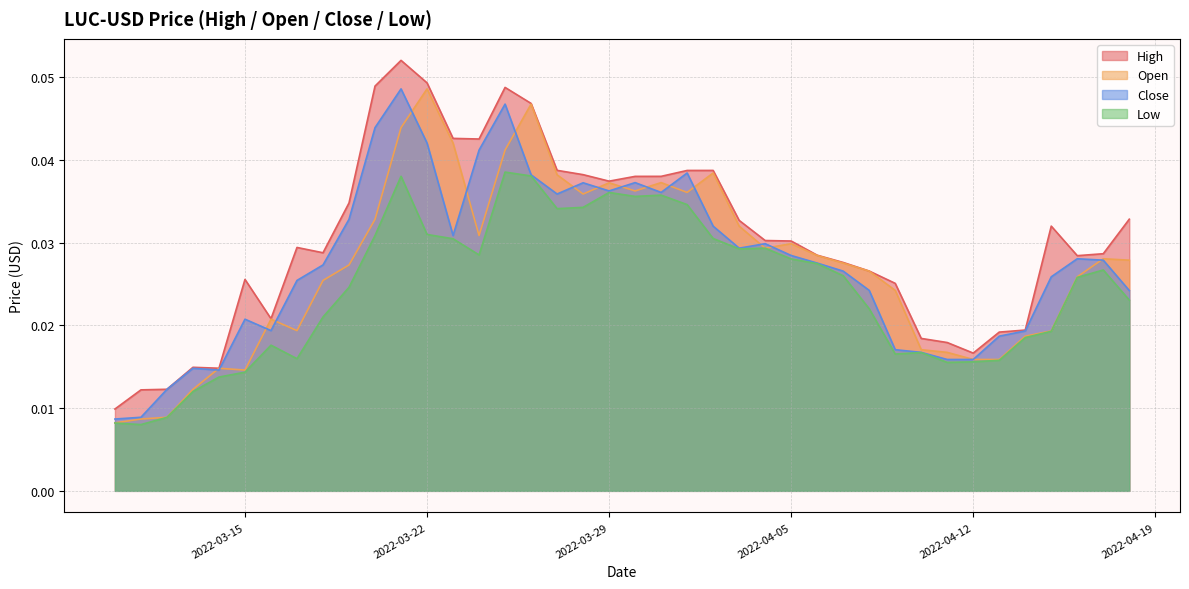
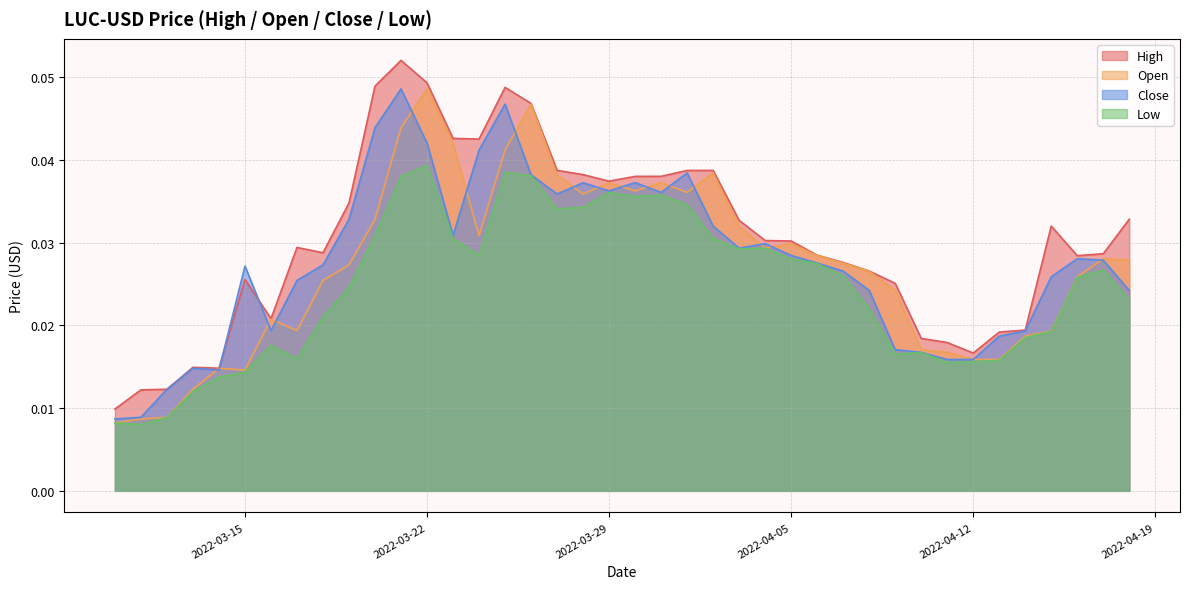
  {
    "Close": {
-     "2022-03-15": 0.021,
+     "2022-03-15": 0.027,
      "2022-03-22": 0.042,
      "2022-04-05": 0.028
    },
    "Low": {
-     "2022-03-22": 0.031,
+     "2022-03-22": 0.039,
      "2022-04-05": 0.028
    }
  }
